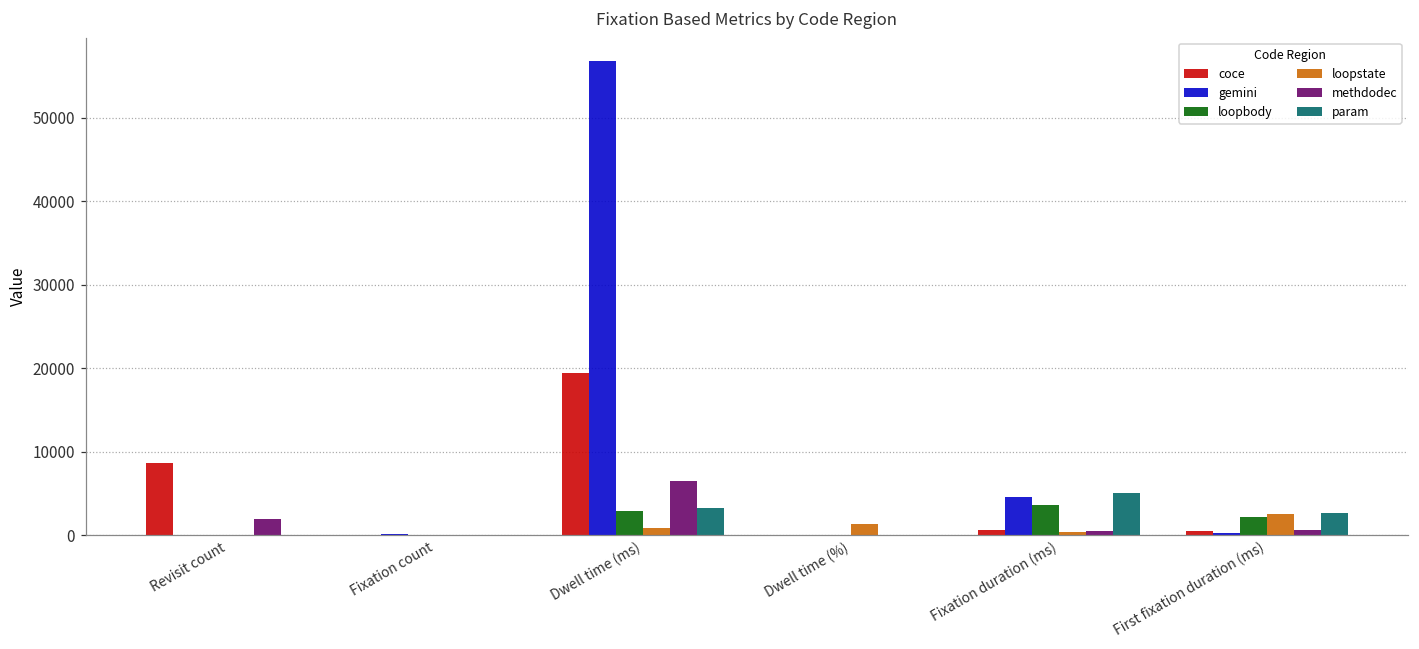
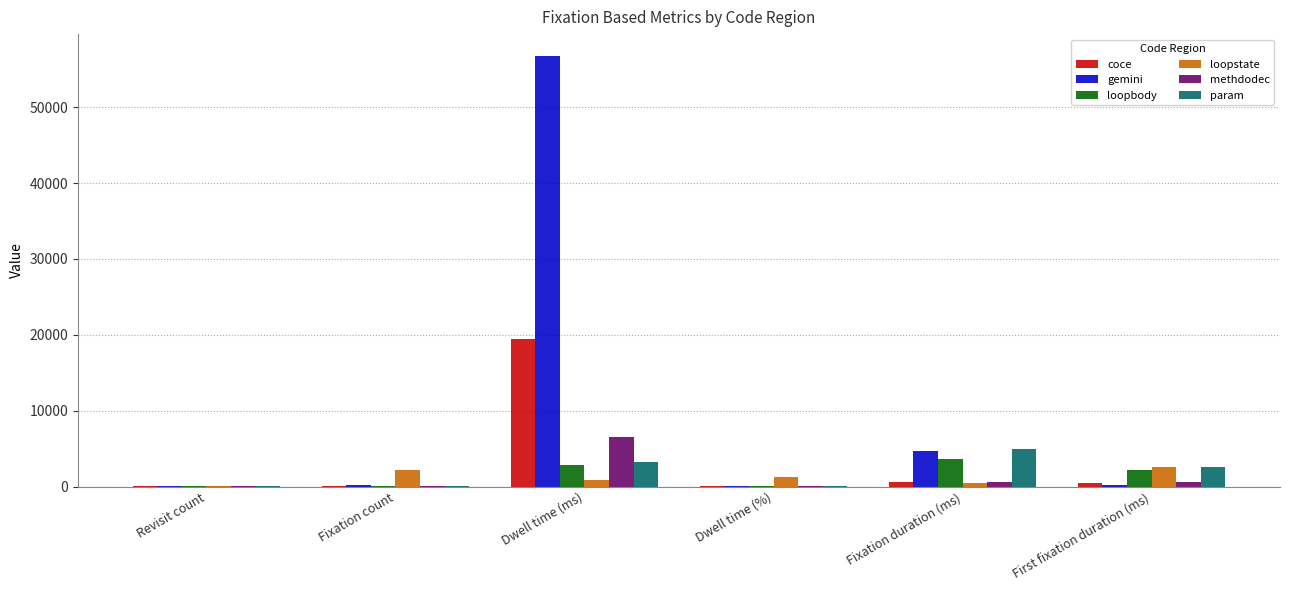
  {
    "coce": {
-     "Revisit count": 9000,
+     "Revisit count": 0,
      "Dwell time (ms)": 19000,
      "Fixation duration (ms)": 1000,
      "First fixation duration (ms)": 0
    },
    "gemini": {
      "Dwell time (ms)": 57000,
      "Fixation duration (ms)": 5000
    },
    "loopbody": {
      "Dwell time (ms)": 3000,
      "Fixation duration (ms)": 4000,
      "First fixation duration (ms)": 2000
    },
    "loopstate": {
-     "Fixation count": 0,
+     "Fixation count": 2000,
      "Dwell time (ms)": 1000,
      "Dwell time (%)": 1000,
      "Fixation duration (ms)": 0,
      "First fixation duration (ms)": 3000
    },
    "methdodec": {
-     "Revisit count": 2000,
+     "Revisit count": 0,
      "Dwell time (ms)": 6000,
      "Fixation duration (ms)": 1000,
      "First fixation duration (ms)": 1000
    },
    "param": {
      "Dwell time (ms)": 3000,
      "Fixation duration (ms)": 5000,
      "First fixation duration (ms)": 3000
    }
  }
